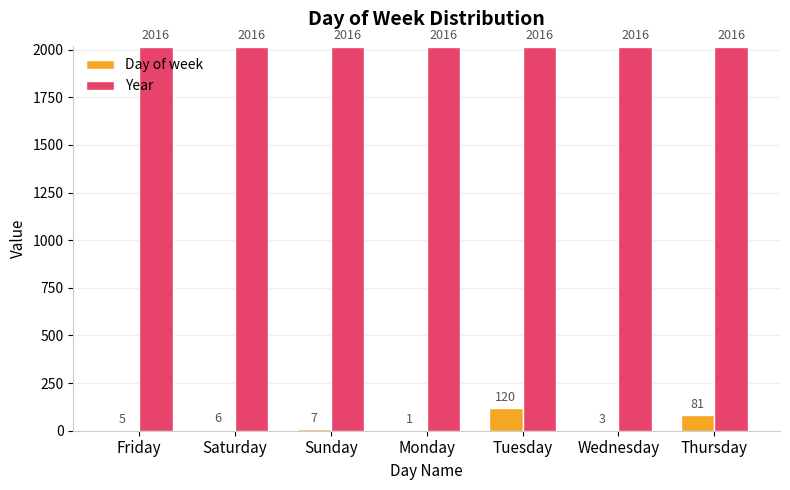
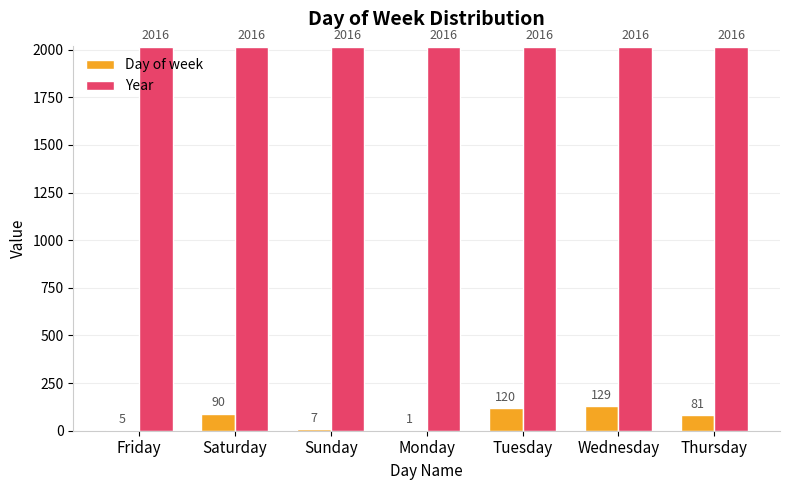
  {
    "Day of week": {
      "Friday": 5,
-     "Saturday": 6,
+     "Saturday": 90,
      "Sunday": 7,
      "Monday": 1,
      "Tuesday": 120,
-     "Wednesday": 3,
+     "Wednesday": 129,
      "Thursday": 81
    },
    "Year": {
      "Friday": 2016,
      "Saturday": 2016,
      "Sunday": 2016,
      "Monday": 2016,
      "Tuesday": 2016,
      "Wednesday": 2016,
      "Thursday": 2016
    }
  }
